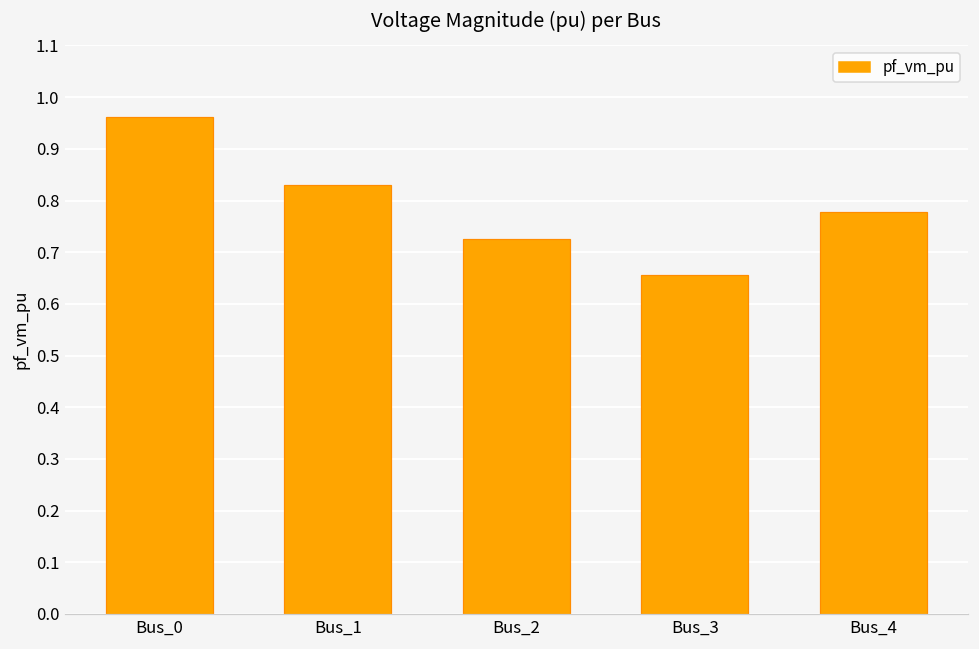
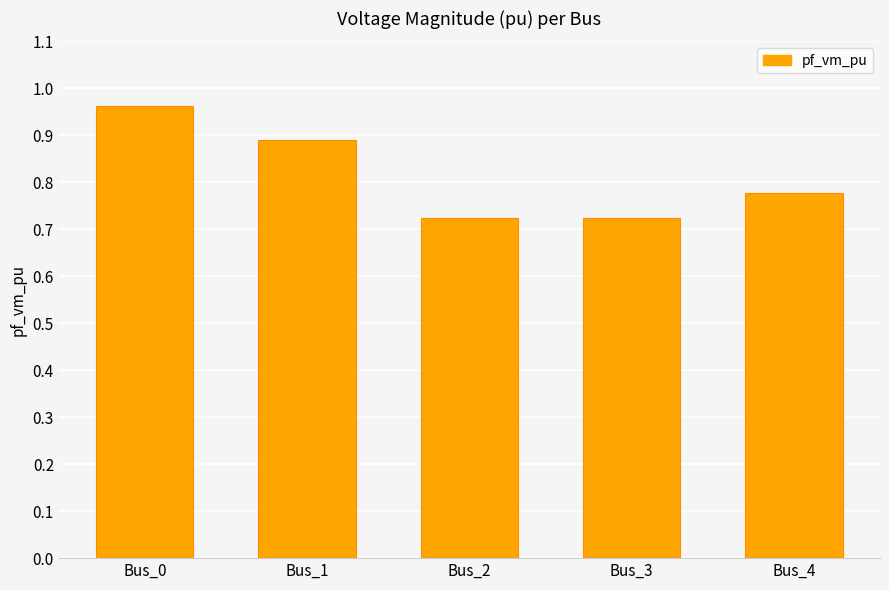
  {
    "Bus_0": 0.96,
-   "Bus_1": 0.83,
+   "Bus_1": 0.89,
    "Bus_2": 0.72,
-   "Bus_3": 0.66,
+   "Bus_3": 0.72,
    "Bus_4": 0.78
  }
